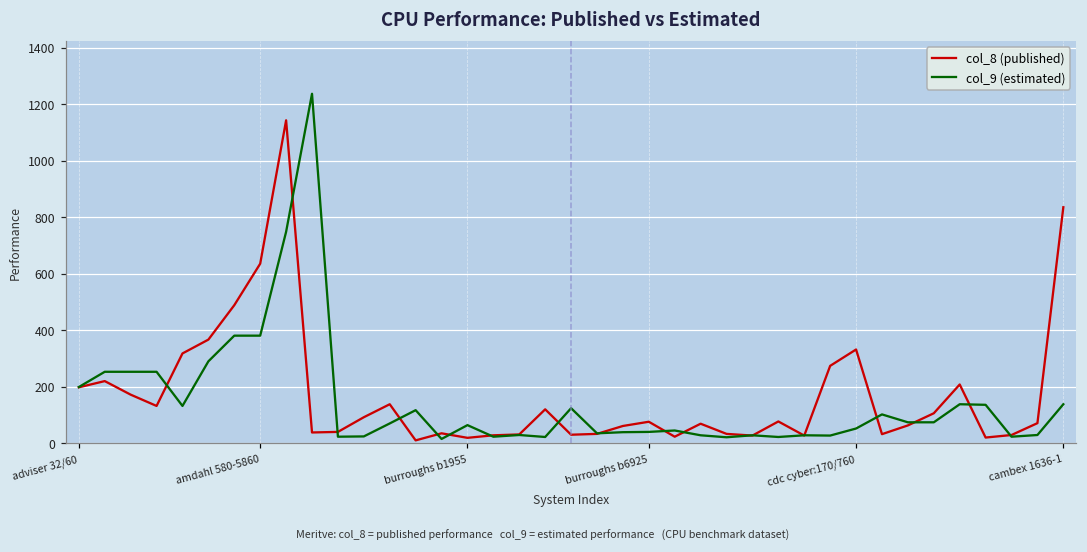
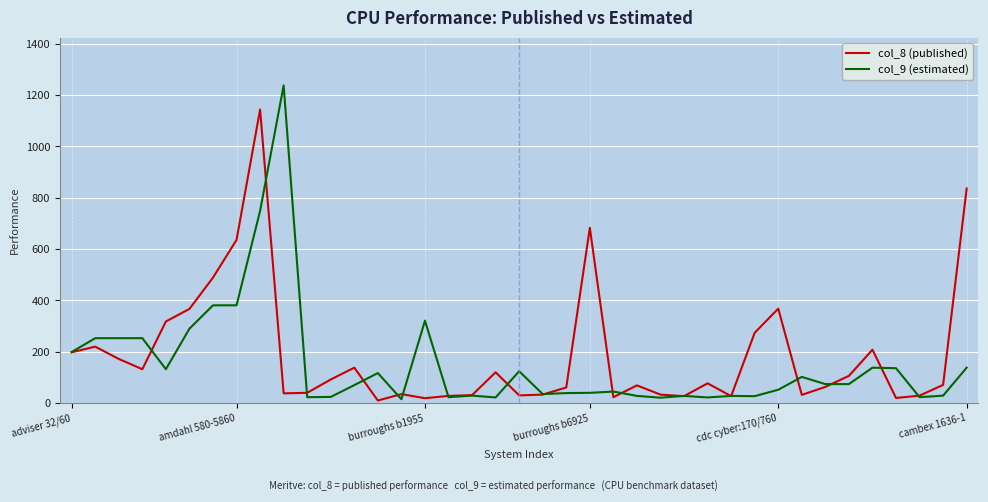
  {
    "col_8 (published)": {
      "amdahl 580-5860": 640,
      "burroughs b1955": 20,
-     "burroughs b6925": 80,
-     "cdc cyber:170/760": 330,
+     "burroughs b6925": 680,
+     "cdc cyber:170/760": 370,
      "cambex 1636-1": 840
    },
    "col_9 (estimated)": {
      "amdahl 580-5860": 380,
-     "burroughs b1955": 60,
+     "burroughs b1955": 320,
      "burroughs b6925": 40,
      "cdc cyber:170/760": 50,
      "cambex 1636-1": 140
    }
  }
